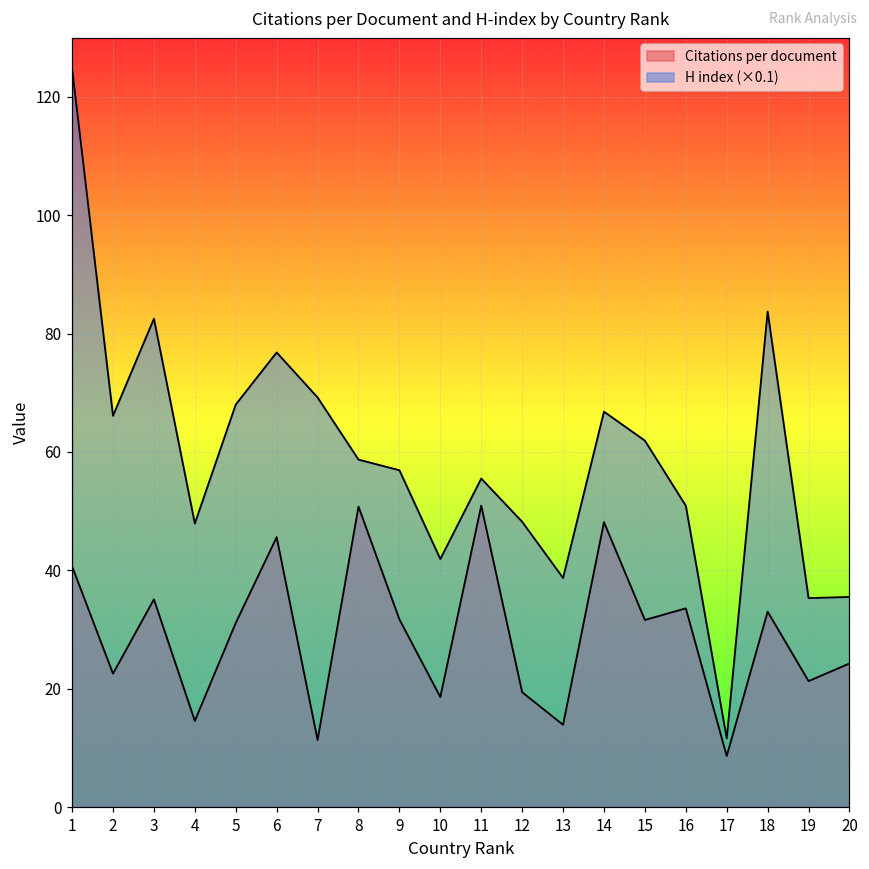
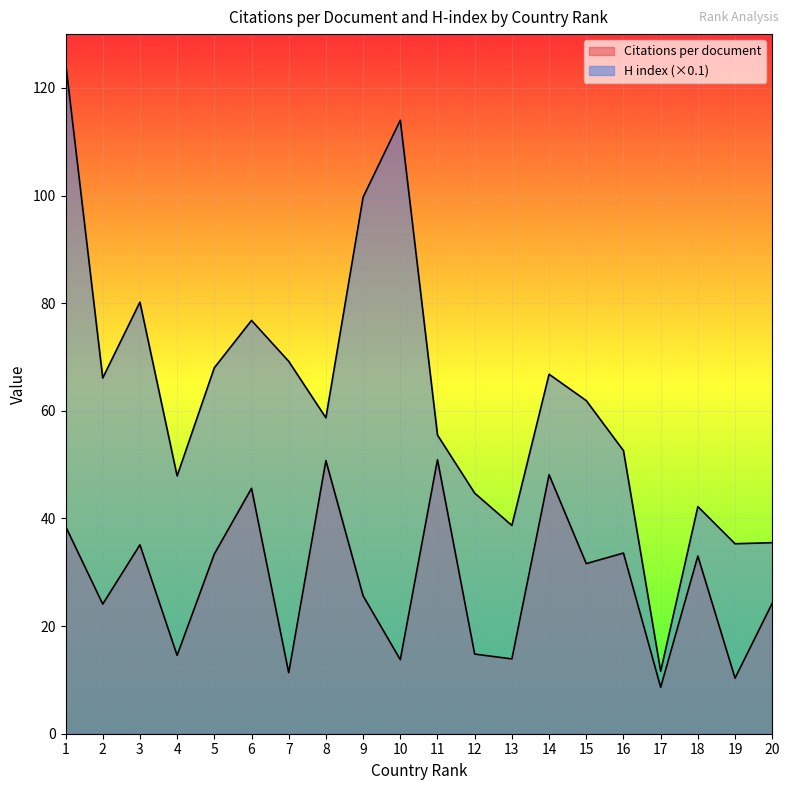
  {
    "Citations per document": {
-     "1": 41,
-     "2": 23,
+     "1": 39,
+     "2": 24,
      "3": 35,
      "4": 15,
-     "5": 31,
+     "5": 33,
      "6": 46,
      "7": 11,
      "8": 51,
-     "9": 32,
-     "10": 19,
+     "9": 26,
+     "10": 14,
      "11": 51,
-     "12": 19,
+     "12": 15,
      "13": 14,
      "14": 48,
      "15": 32,
      "16": 34,
      "17": 9,
      "18": 33,
-     "19": 21,
+     "19": 10,
      "20": 24
    },
    "H index (×0.1)": {
      "1": 125,
      "2": 66,
-     "3": 83,
+     "3": 80,
      "4": 48,
      "5": 68,
      "6": 77,
      "7": 69,
      "8": 59,
-     "9": 57,
-     "10": 42,
+     "9": 100,
+     "10": 114,
      "11": 56,
-     "12": 48,
+     "12": 45,
      "13": 39,
      "14": 67,
      "15": 62,
-     "16": 51,
+     "16": 53,
      "17": 12,
-     "18": 84,
+     "18": 42,
      "19": 35,
      "20": 36
    }
  }
